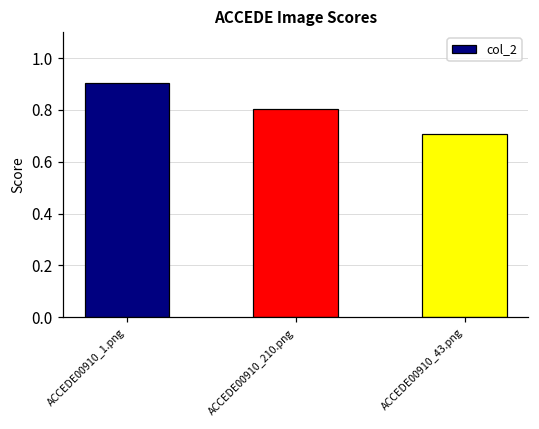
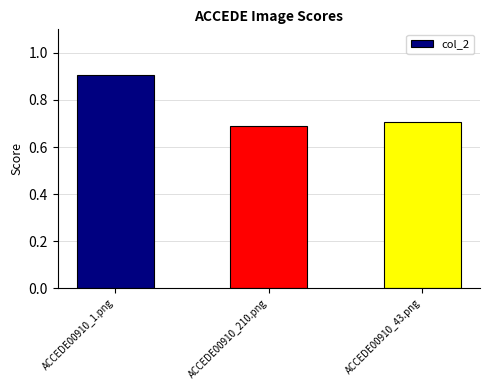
  {
    "ACCEDE00910_1.png": 0.90,
-   "ACCEDE00910_210.png": 0.80,
+   "ACCEDE00910_210.png": 0.69,
    "ACCEDE00910_43.png": 0.71
  }
